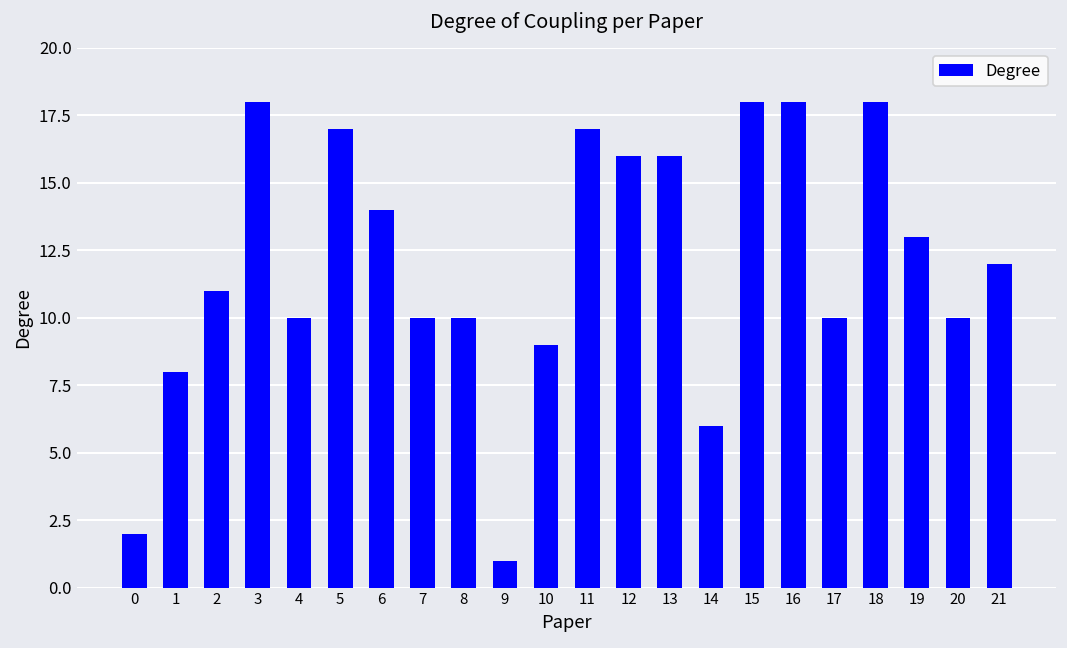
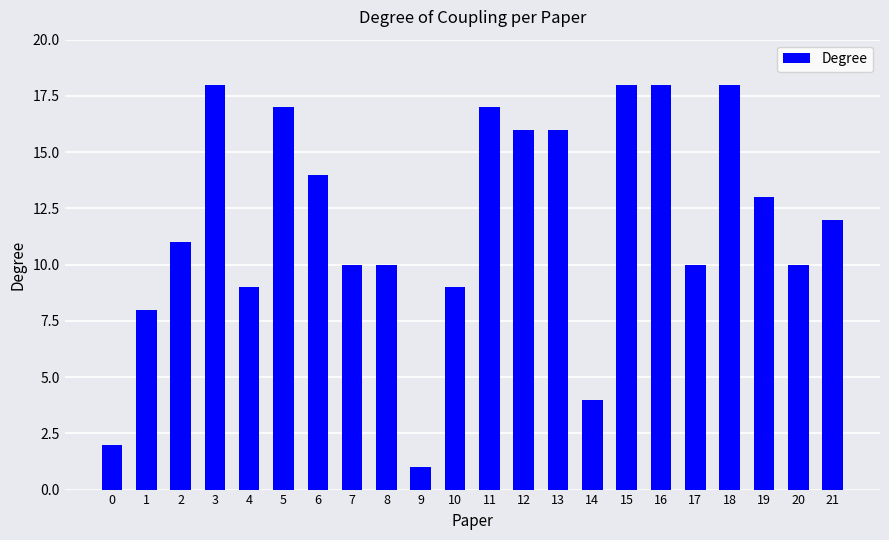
  {
    "0": 2,
    "1": 8,
    "2": 11,
    "3": 18,
-   "4": 10,
+   "4": 9,
    "5": 17,
    "6": 14,
    "7": 10,
    "8": 10,
    "9": 1,
    "10": 9,
    "11": 17,
    "12": 16,
    "13": 16,
-   "14": 6,
+   "14": 4,
    "15": 18,
    "16": 18,
    "17": 10,
    "18": 18,
    "19": 13,
    "20": 10,
    "21": 12
  }
